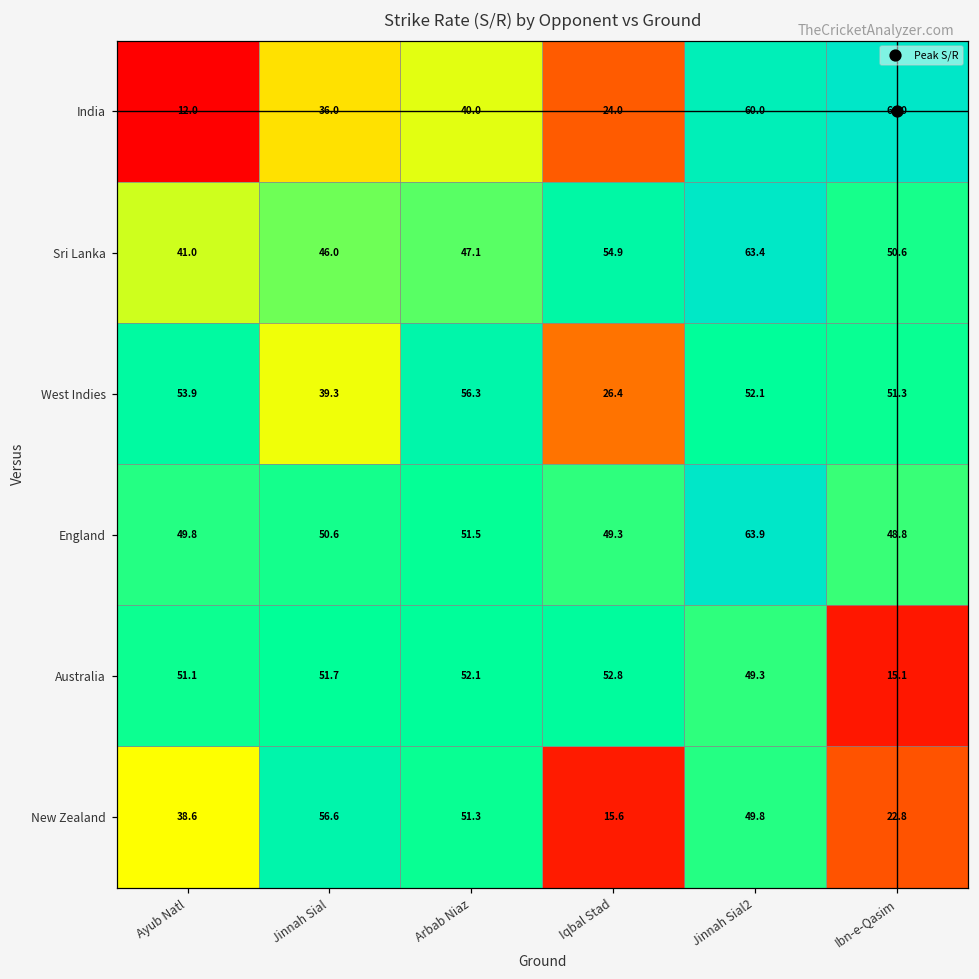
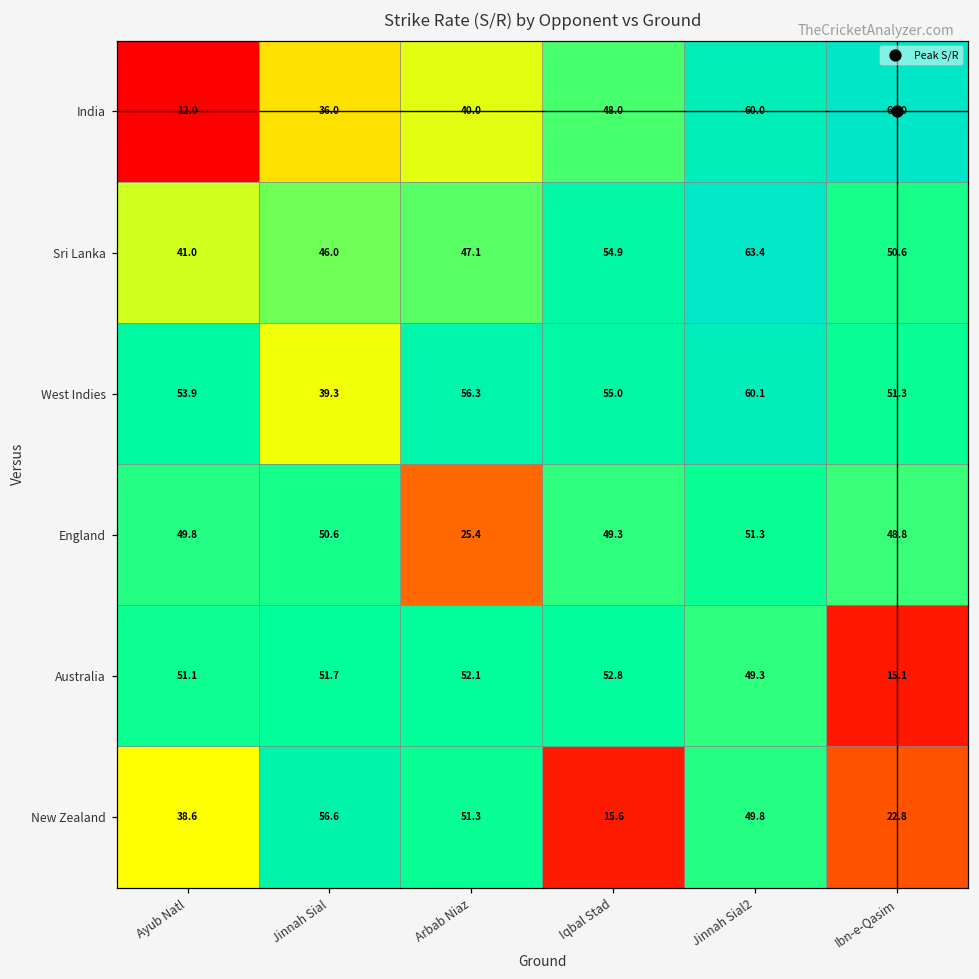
  {
    "India": {
      "Ayub Natl": 12.0,
      "Jinnah Sial": 36.0,
      "Arbab Niaz": 40.0,
-     "Iqbal Stad": 24.0,
+     "Iqbal Stad": 48.0,
      "Jinnah Sial2": 60.0
    },
    "Sri Lanka": {
      "Ayub Natl": 41.0,
      "Jinnah Sial": 46.0,
      "Arbab Niaz": 47.1,
      "Iqbal Stad": 54.9,
      "Jinnah Sial2": 63.4,
      "Ibn-e-Qasim": 50.6
    },
    "West Indies": {
      "Ayub Natl": 53.9,
      "Jinnah Sial": 39.3,
      "Arbab Niaz": 56.3,
-     "Iqbal Stad": 26.4,
-     "Jinnah Sial2": 52.1,
+     "Iqbal Stad": 55.0,
+     "Jinnah Sial2": 60.1,
      "Ibn-e-Qasim": 51.3
    },
    "England": {
      "Ayub Natl": 49.8,
      "Jinnah Sial": 50.6,
-     "Arbab Niaz": 51.5,
+     "Arbab Niaz": 25.4,
      "Iqbal Stad": 49.3,
-     "Jinnah Sial2": 63.9,
+     "Jinnah Sial2": 51.3,
      "Ibn-e-Qasim": 48.8
    },
    "Australia": {
      "Ayub Natl": 51.1,
      "Jinnah Sial": 51.7,
      "Arbab Niaz": 52.1,
      "Iqbal Stad": 52.8,
      "Jinnah Sial2": 49.3,
      "Ibn-e-Qasim": 15.1
    },
    "New Zealand": {
      "Ayub Natl": 38.6,
      "Jinnah Sial": 56.6,
      "Arbab Niaz": 51.3,
      "Iqbal Stad": 15.6,
      "Jinnah Sial2": 49.8,
      "Ibn-e-Qasim": 22.8
    }
  }
